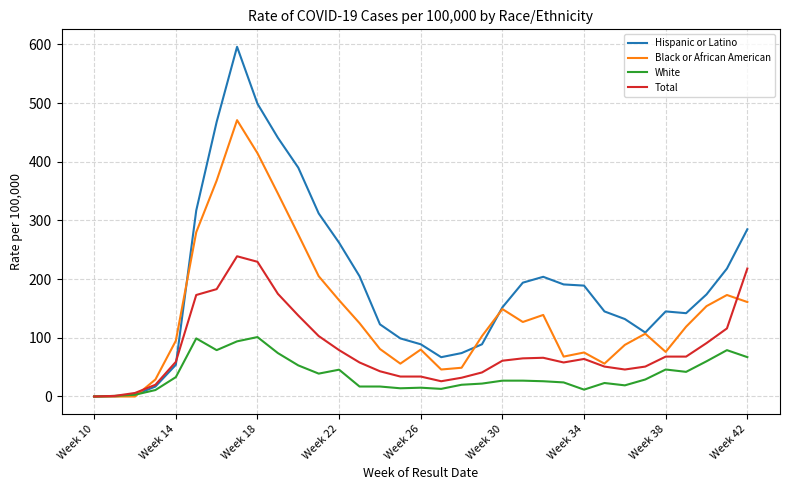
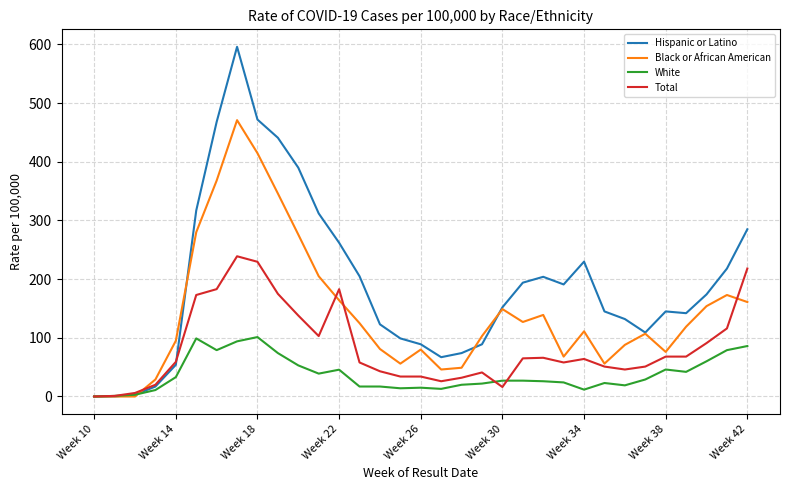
  {
    "Hispanic or Latino": {
      "Week 14": 50,
-     "Week 18": 500,
+     "Week 18": 470,
      "Week 22": 260,
      "Week 26": 90,
-     "Week 34": 190,
+     "Week 34": 230,
      "Week 38": 150,
      "Week 42": 290
    },
    "Black or African American": {
      "Week 14": 100,
      "Week 18": 410,
      "Week 22": 160,
      "Week 26": 80,
-     "Week 34": 80,
+     "Week 34": 110,
      "Week 38": 80,
      "Week 42": 160
    },
    "White": {
      "Week 14": 30,
      "Week 18": 100,
      "Week 22": 50,
      "Week 26": 20,
      "Week 30": 30,
      "Week 34": 10,
      "Week 38": 50,
-     "Week 42": 70
+     "Week 42": 90
    },
    "Total": {
      "Week 14": 60,
      "Week 18": 230,
-     "Week 22": 80,
+     "Week 22": 180,
      "Week 26": 30,
-     "Week 30": 60,
+     "Week 30": 20,
      "Week 34": 60,
      "Week 38": 70,
      "Week 42": 220
    }
  }
